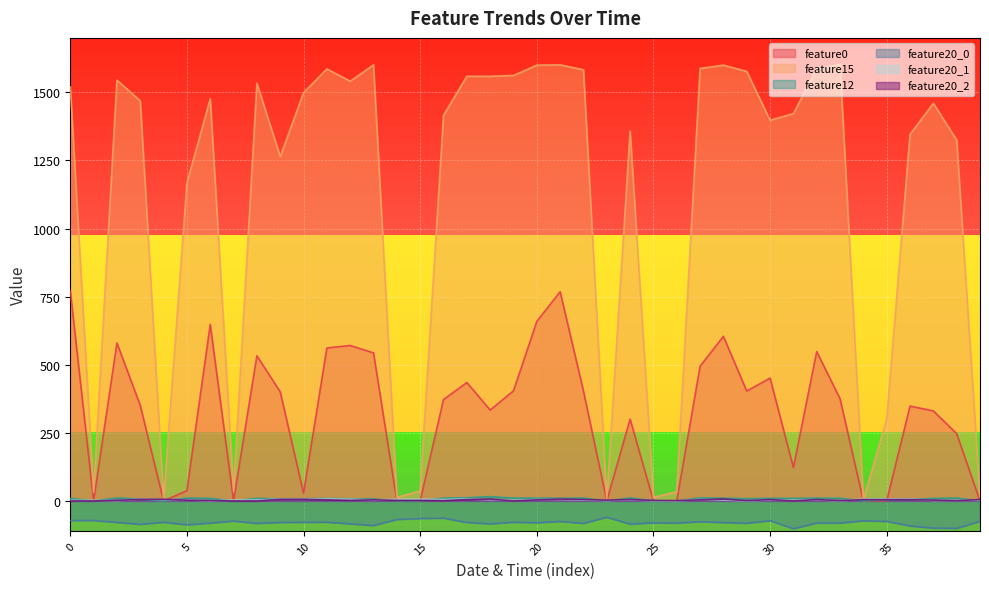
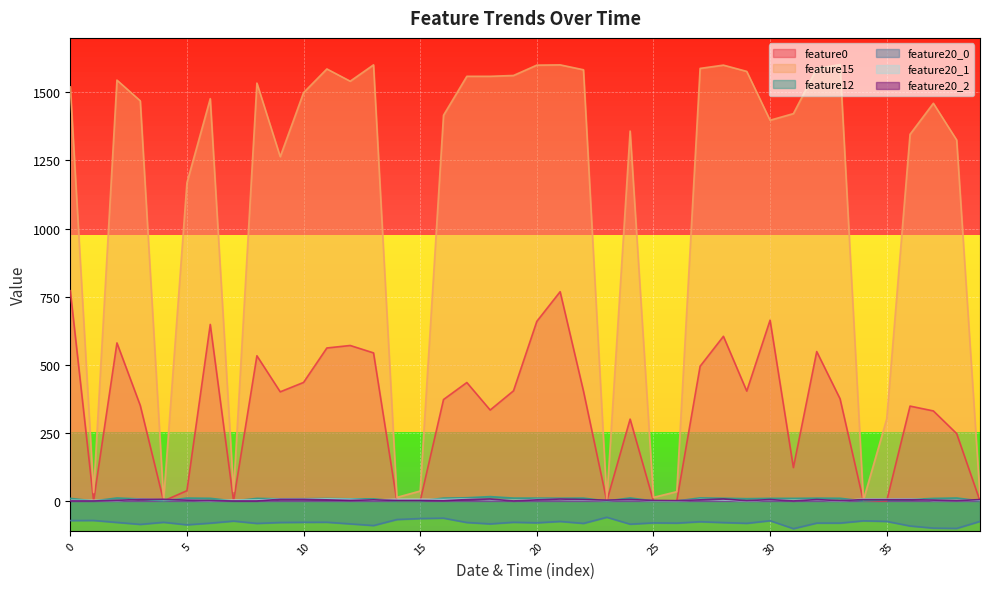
  {
    "feature0": {
      "0": 770,
      "5": 40,
-     "10": 30,
+     "10": 440,
      "20": 660,
-     "30": 450
+     "30": 660
    },
    "feature15": {
      "0": 1520,
      "5": 1170,
      "10": 1500,
      "15": 40,
      "20": 1600,
      "25": 10,
      "30": 1400,
      "35": 300
    }
  }
